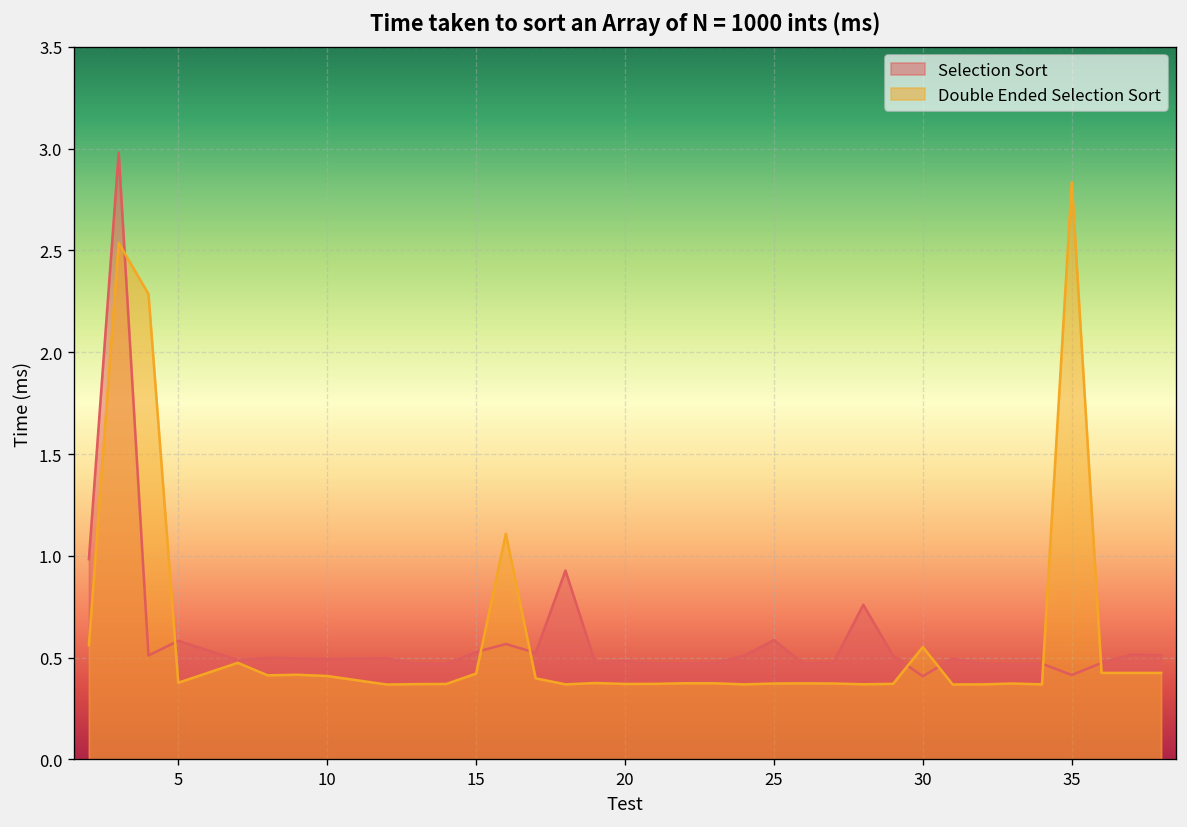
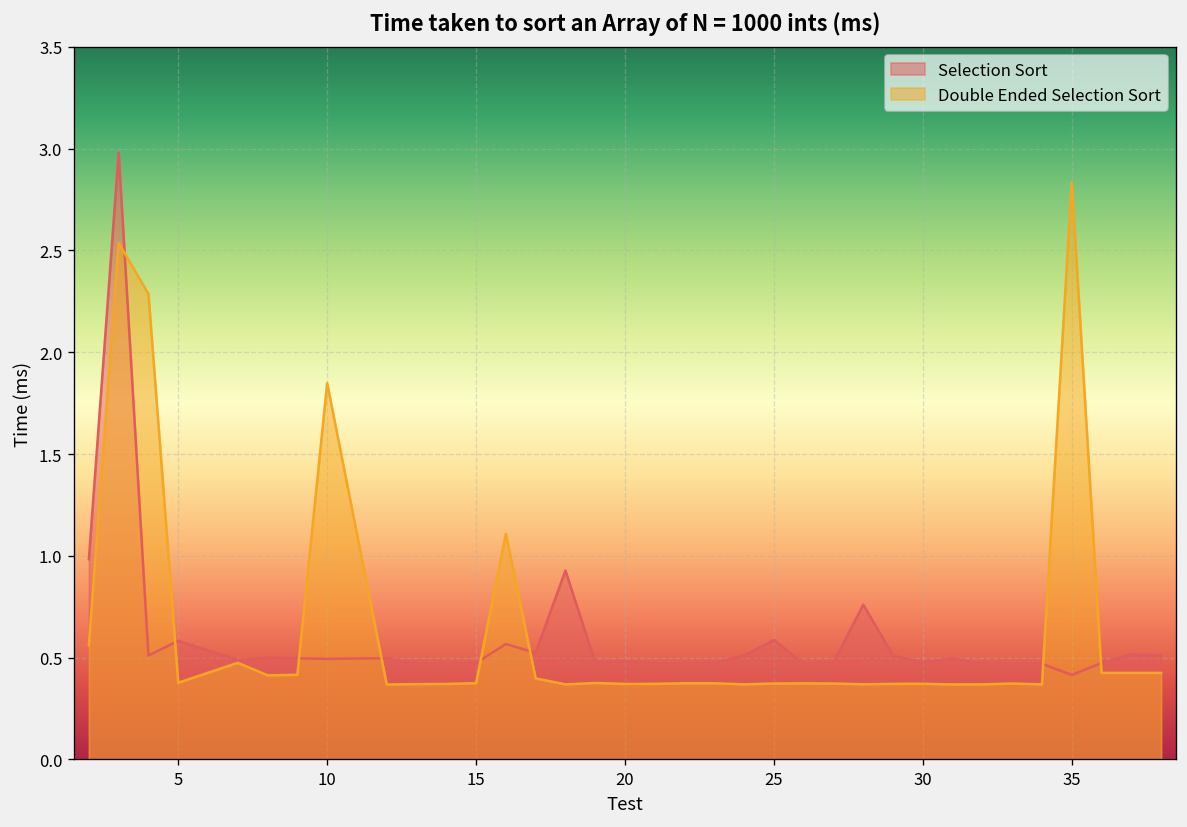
  {
    "Selection Sort": {
      "5": 0.58,
      "10": 0.49,
-     "15": 0.53,
+     "15": 0.47,
      "20": 0.48,
      "25": 0.59,
-     "30": 0.41,
+     "30": 0.48,
      "35": 0.41
    },
    "Double Ended Selection Sort": {
      "5": 0.38,
-     "10": 0.41,
-     "15": 0.42,
+     "10": 1.85,
+     "15": 0.37,
      "20": 0.37,
      "25": 0.37,
-     "30": 0.55,
+     "30": 0.37,
      "35": 2.84
    }
  }
